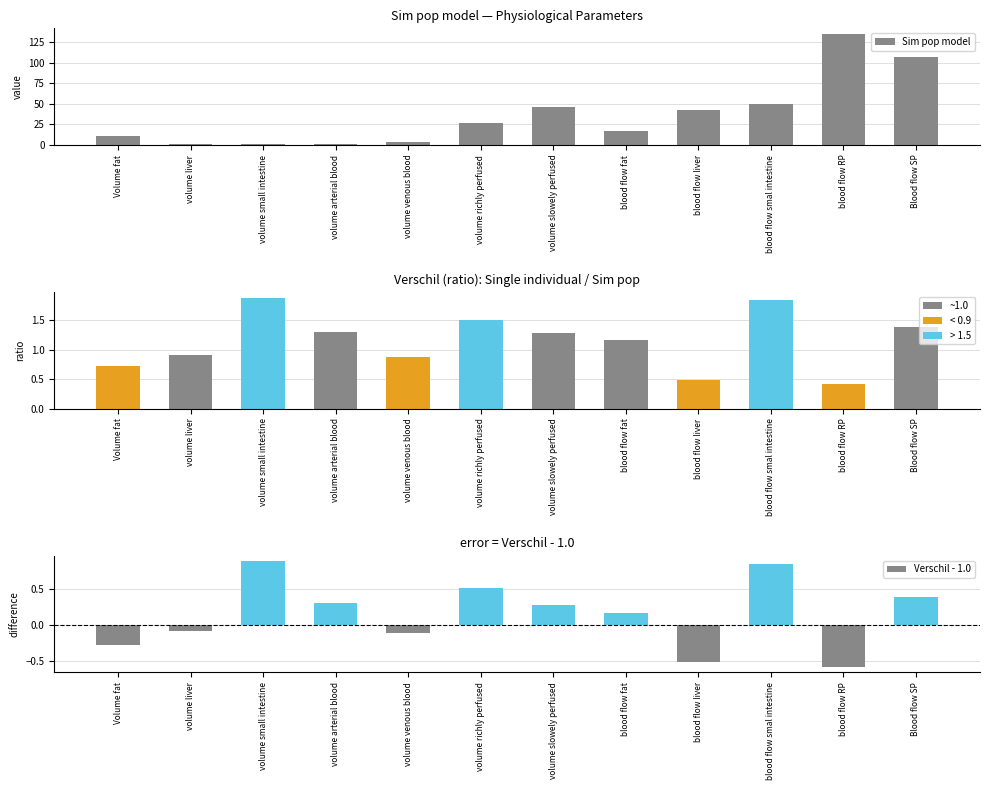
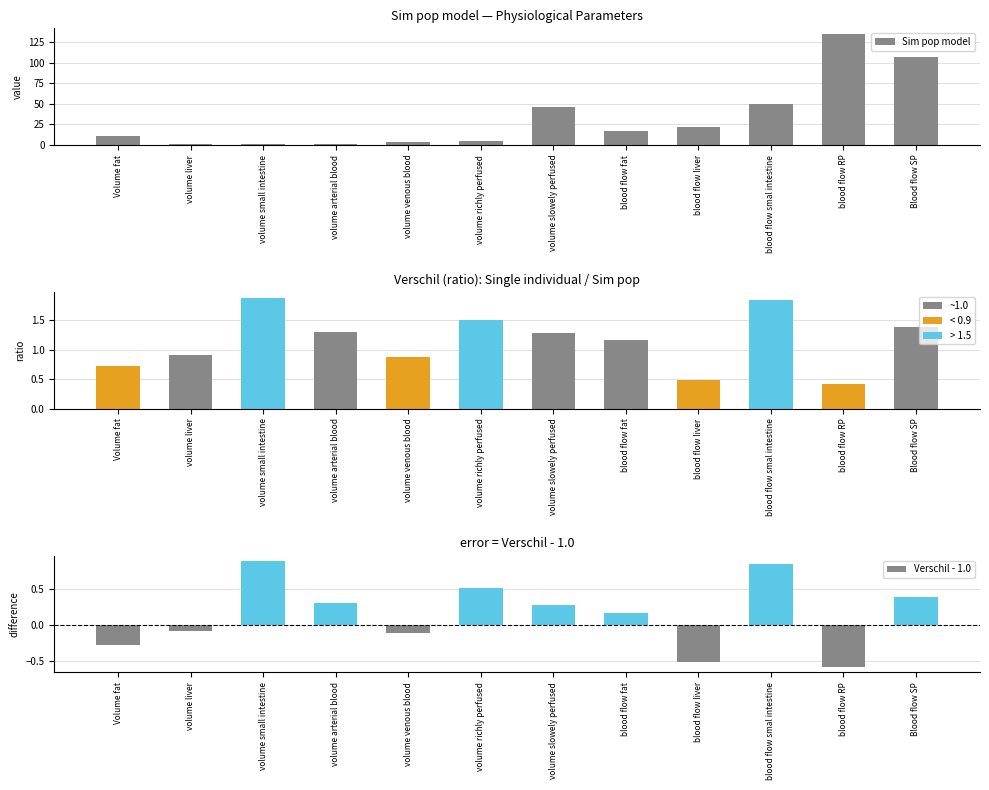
  {
    "Sim pop model — Physiological Parameters": {
      "Volume fat": 10,
      "volume venous blood": 0,
-     "volume richly perfused": 30,
+     "volume richly perfused": 0,
      "volume slowely perfused": 50,
      "blood flow fat": 20,
-     "blood flow liver": 40,
+     "blood flow liver": 20,
      "blood flow smal intestine": 50,
      "blood flow RP": 130,
      "Blood flow SP": 110
    },
    "Verschil (ratio): Single individual / Sim pop": {
      "Volume fat": 0.7,
      "volume liver": 0.9,
      "volume small intestine": 1.9,
      "volume arterial blood": 1.3,
      "volume venous blood": 0.9,
      "volume richly perfused": 1.5,
      "volume slowely perfused": 1.3,
      "blood flow fat": 1.2,
      "blood flow liver": 0.5,
      "blood flow smal intestine": 1.8,
      "blood flow RP": 0.4,
      "Blood flow SP": 1.4
    },
    "error = Verschil - 1.0": {
      "Volume fat": -0.3,
      "volume liver": -0.1,
      "volume small intestine": 0.9,
      "volume arterial blood": 0.3,
      "volume venous blood": -0.1,
      "volume richly perfused": 0.5,
      "volume slowely perfused": 0.3,
      "blood flow fat": 0.2,
      "blood flow liver": -0.5,
      "blood flow smal intestine": 0.8,
      "blood flow RP": -0.6,
      "Blood flow SP": 0.4
    }
  }
